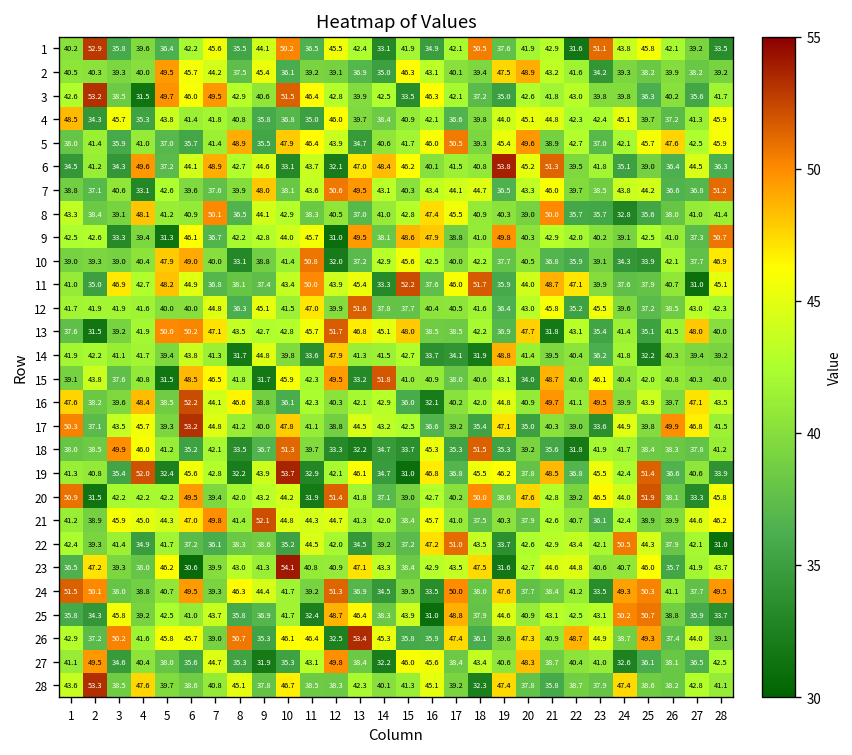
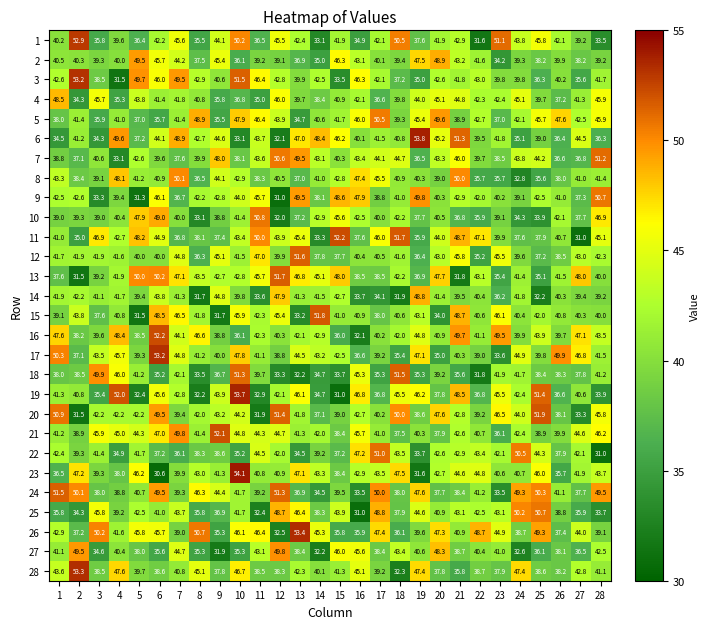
  {
    "15": {
      "1": 39.1,
      "2": 43.8,
      "3": 37.6,
      "4": 40.8,
      "5": 31.5,
      "6": 48.5,
      "7": 46.5,
      "8": 41.8,
      "9": 31.7,
      "10": 45.9,
      "11": 42.3,
-     "12": 49.5,
+     "12": 45.4,
      "13": 33.2,
      "14": 51.8,
      "15": 41.0,
      "16": 40.9,
      "17": 38.0,
      "18": 40.6,
      "19": 43.1,
      "20": 34.0,
      "21": 48.7,
      "22": 40.6,
      "23": 46.1,
      "24": 40.4,
      "25": 42.0,
      "26": 40.8,
      "27": 40.3,
      "28": 40.0
    }
  }
